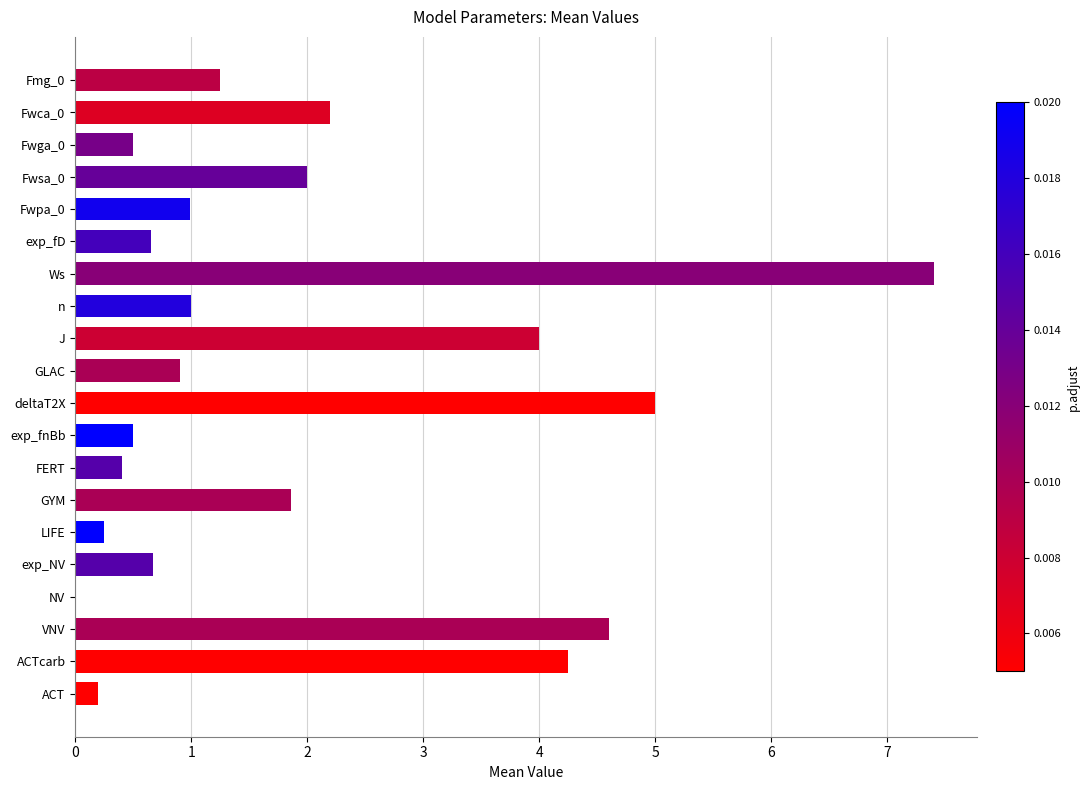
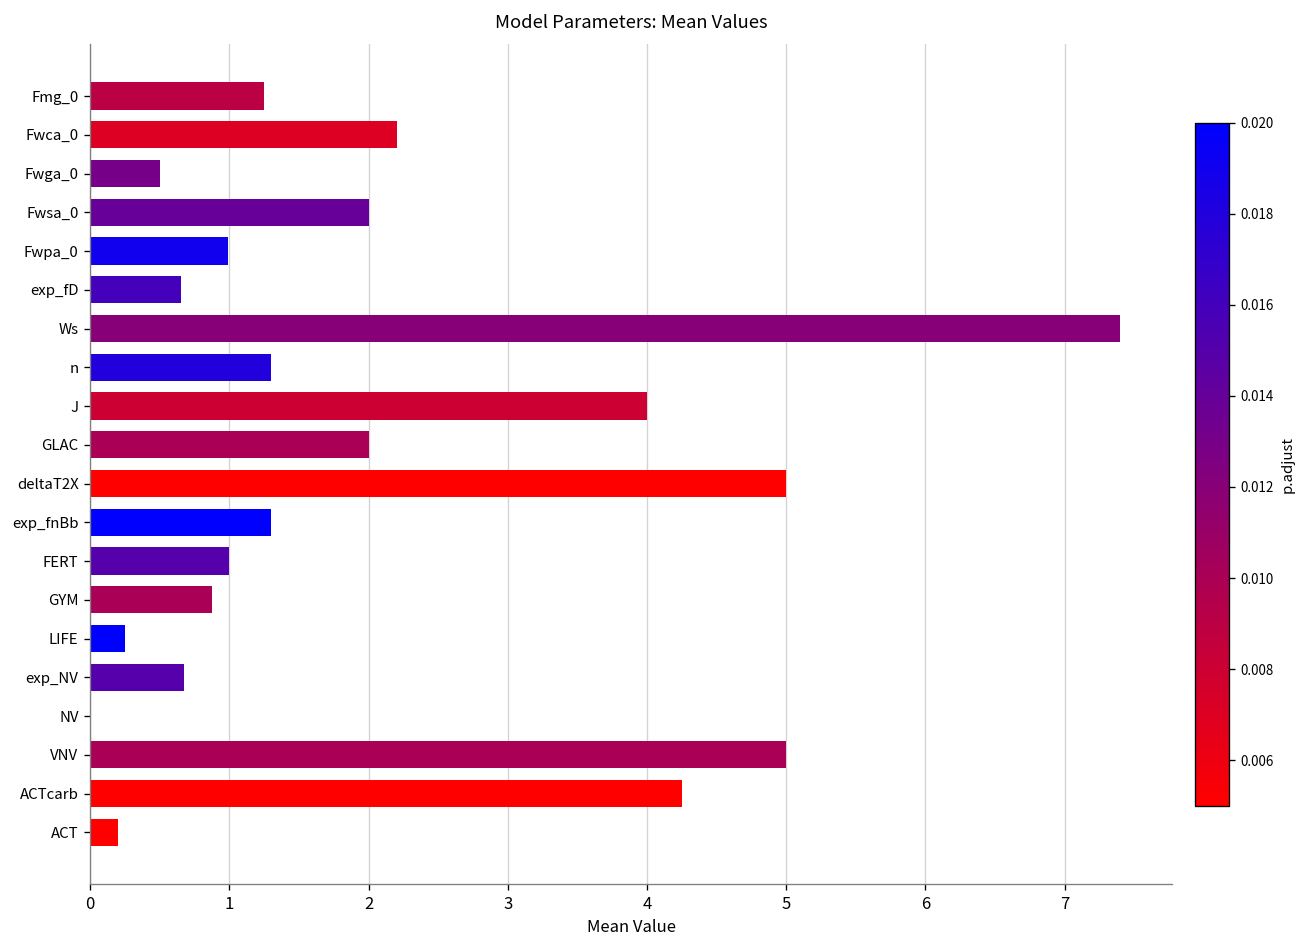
  {
    "Fmg_0": 1.25,
    "Fwca_0": 2.20,
    "Fwga_0": 0.50,
    "Fwsa_0": 2.00,
    "Fwpa_0": 0.99,
    "exp_fD": 0.65,
    "Ws": 7.40,
-   "n": 1.0,
+   "n": 1.3,
    "J": 4.00,
-   "GLAC": 0.9,
+   "GLAC": 2.0,
    "deltaT2X": 5.00,
-   "exp_fnBb": 0.5,
-   "FERT": 0.4,
-   "GYM": 1.86,
+   "exp_fnBb": 1.3,
+   "FERT": 1.0,
+   "GYM": 0.88,
    "LIFE": 0.25,
    "exp_NV": 0.67,
-   "VNV": 4.6,
+   "VNV": 5.0,
    "ACTcarb": 4.25,
    "ACT": 0.20
  }
